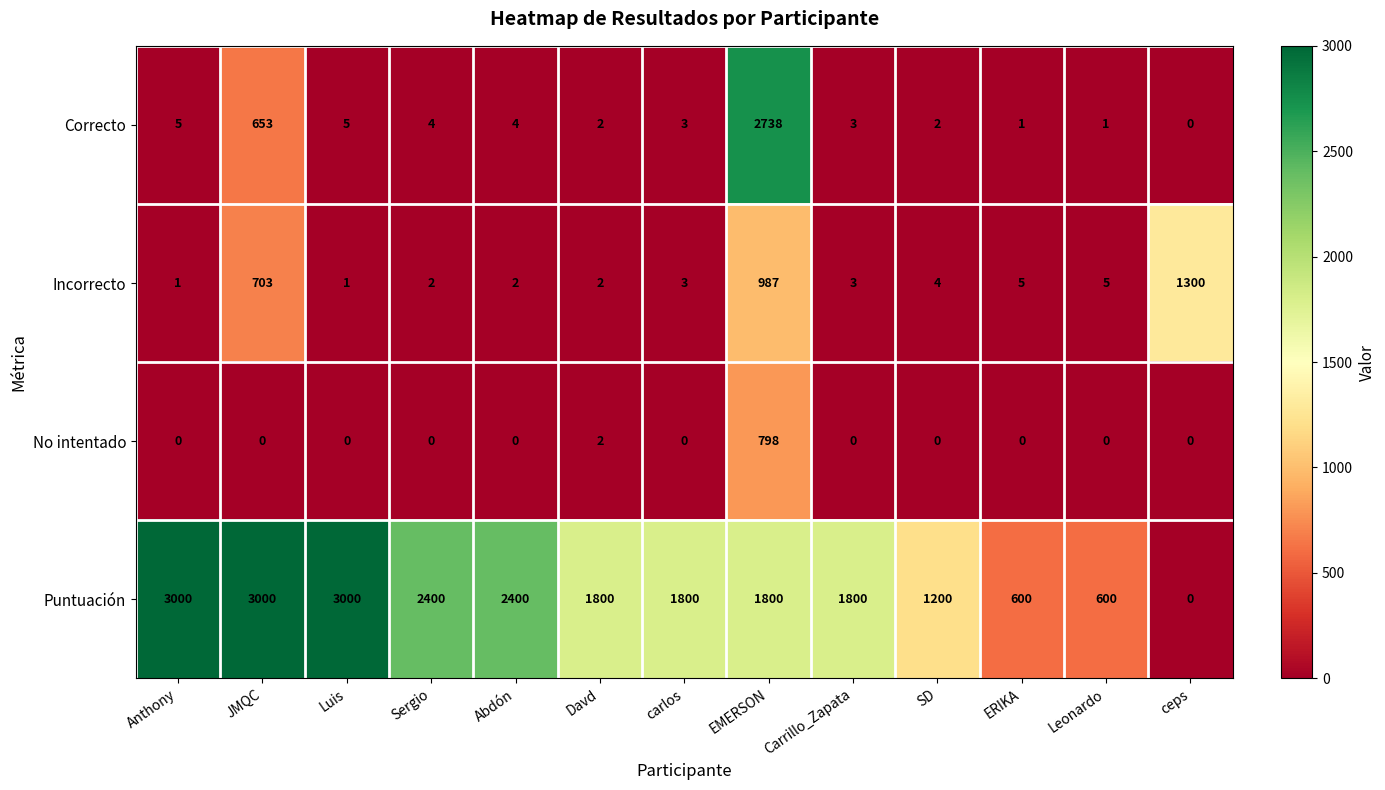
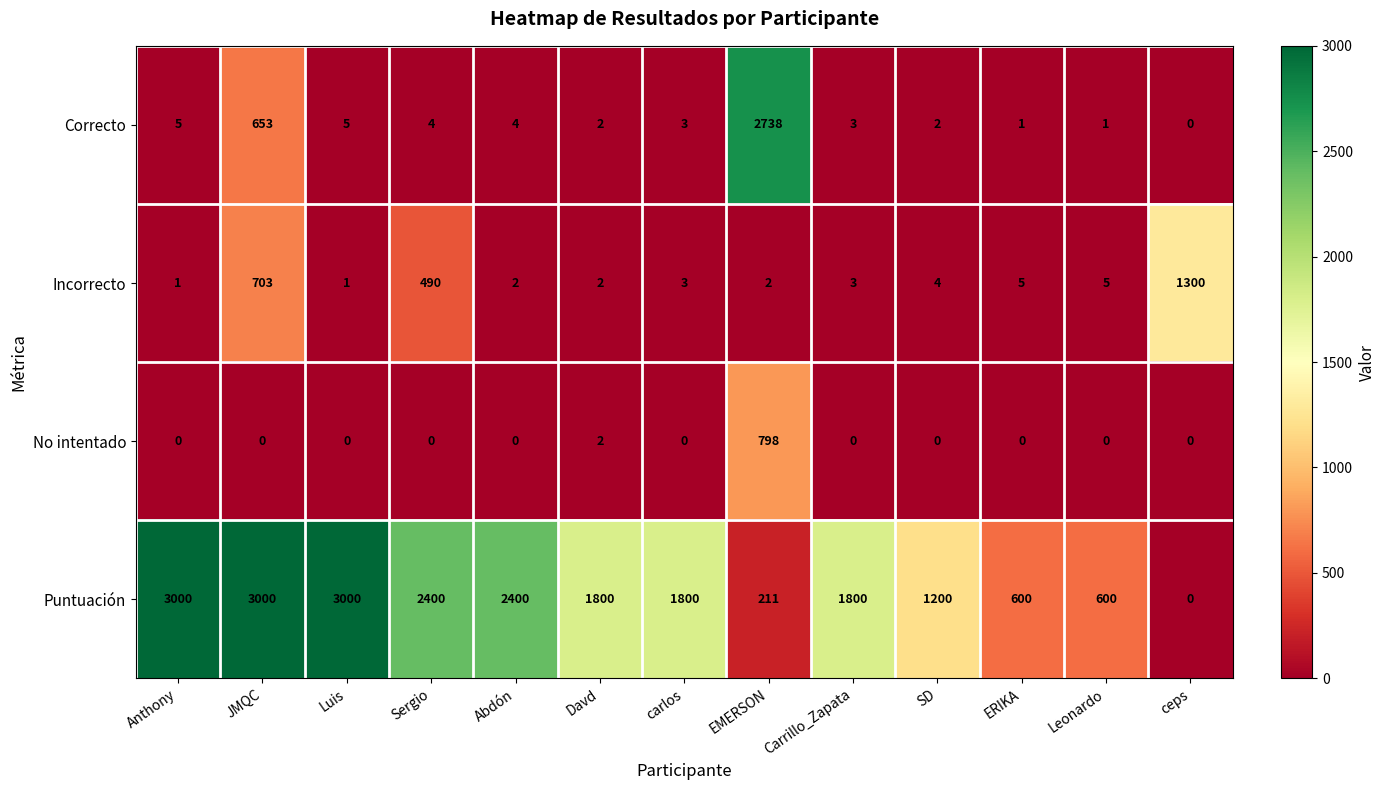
  {
    "Correcto": {
      "Anthony": 5,
      "JMQC": 653,
      "Luis": 5,
      "Sergio": 4,
      "Abdón": 4,
      "Davd": 2,
      "carlos": 3,
      "EMERSON": 2738,
      "Carrillo_Zapata": 3,
      "SD": 2,
      "ERIKA": 1,
      "Leonardo": 1,
      "ceps": 0
    },
    "Incorrecto": {
      "Anthony": 1,
      "JMQC": 703,
      "Luis": 1,
-     "Sergio": 2,
+     "Sergio": 490,
      "Abdón": 2,
      "Davd": 2,
      "carlos": 3,
-     "EMERSON": 987,
+     "EMERSON": 2,
      "Carrillo_Zapata": 3,
      "SD": 4,
      "ERIKA": 5,
      "Leonardo": 5,
      "ceps": 1300
    },
    "No intentado": {
      "Anthony": 0,
      "JMQC": 0,
      "Luis": 0,
      "Sergio": 0,
      "Abdón": 0,
      "Davd": 2,
      "carlos": 0,
      "EMERSON": 798,
      "Carrillo_Zapata": 0,
      "SD": 0,
      "ERIKA": 0,
      "Leonardo": 0,
      "ceps": 0
    },
    "Puntuación": {
      "Anthony": 3000,
      "JMQC": 3000,
      "Luis": 3000,
      "Sergio": 2400,
      "Abdón": 2400,
      "Davd": 1800,
      "carlos": 1800,
-     "EMERSON": 1800,
+     "EMERSON": 211,
      "Carrillo_Zapata": 1800,
      "SD": 1200,
      "ERIKA": 600,
      "Leonardo": 600,
      "ceps": 0
    }
  }
